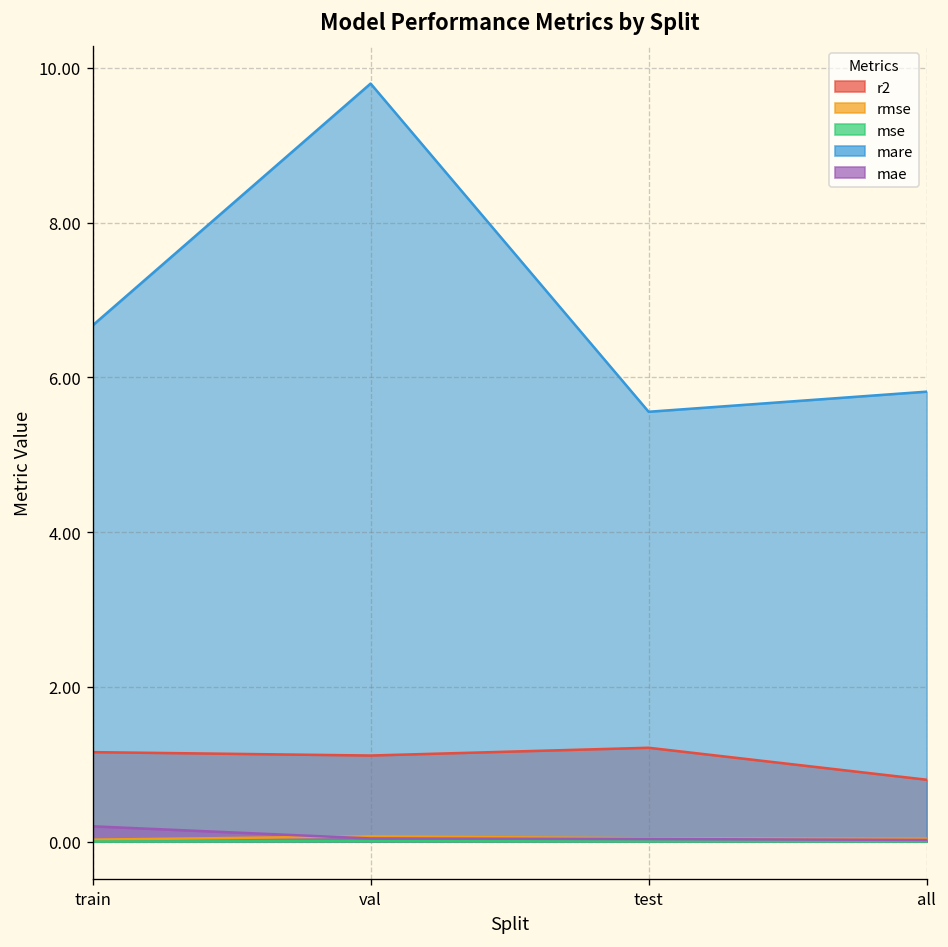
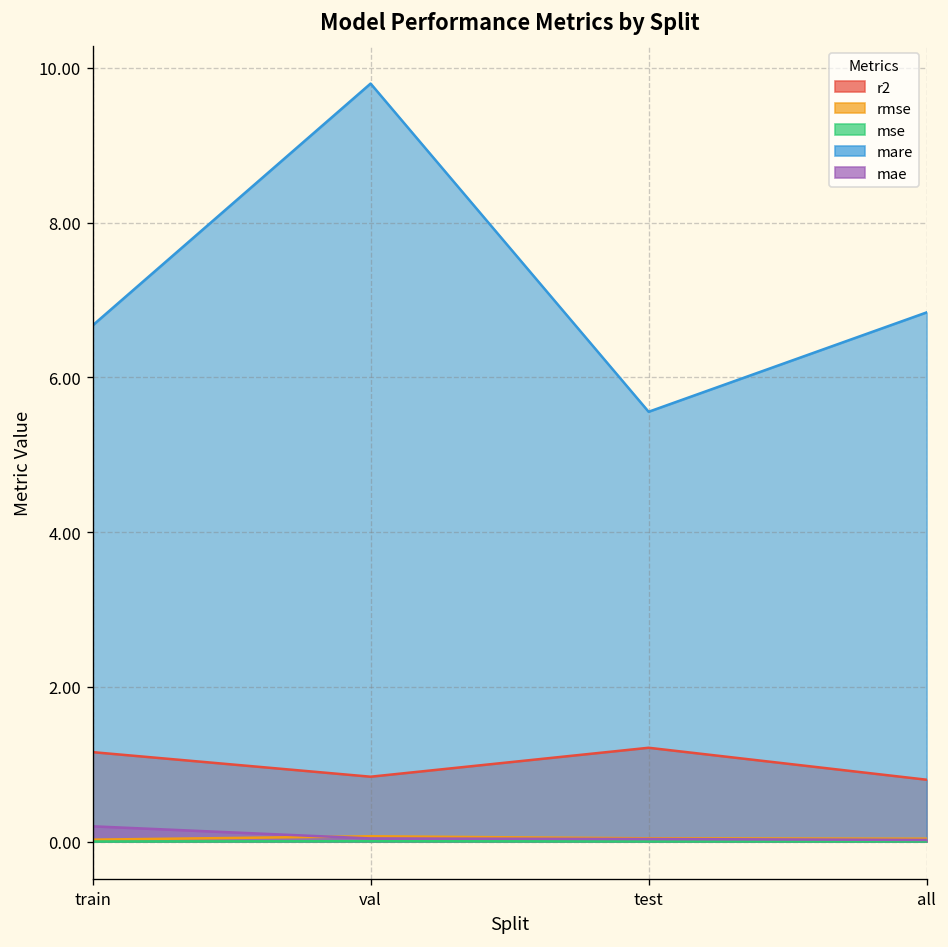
  {
    "r2": {
      "train": 1.2,
-     "val": 1.1,
+     "val": 0.8,
      "test": 1.2,
      "all": 0.8
    },
    "mare": {
      "train": 6.7,
      "val": 9.8,
      "test": 5.6,
-     "all": 5.8
+     "all": 6.8
    },
    "mae": {
      "train": 0.2
    }
  }
